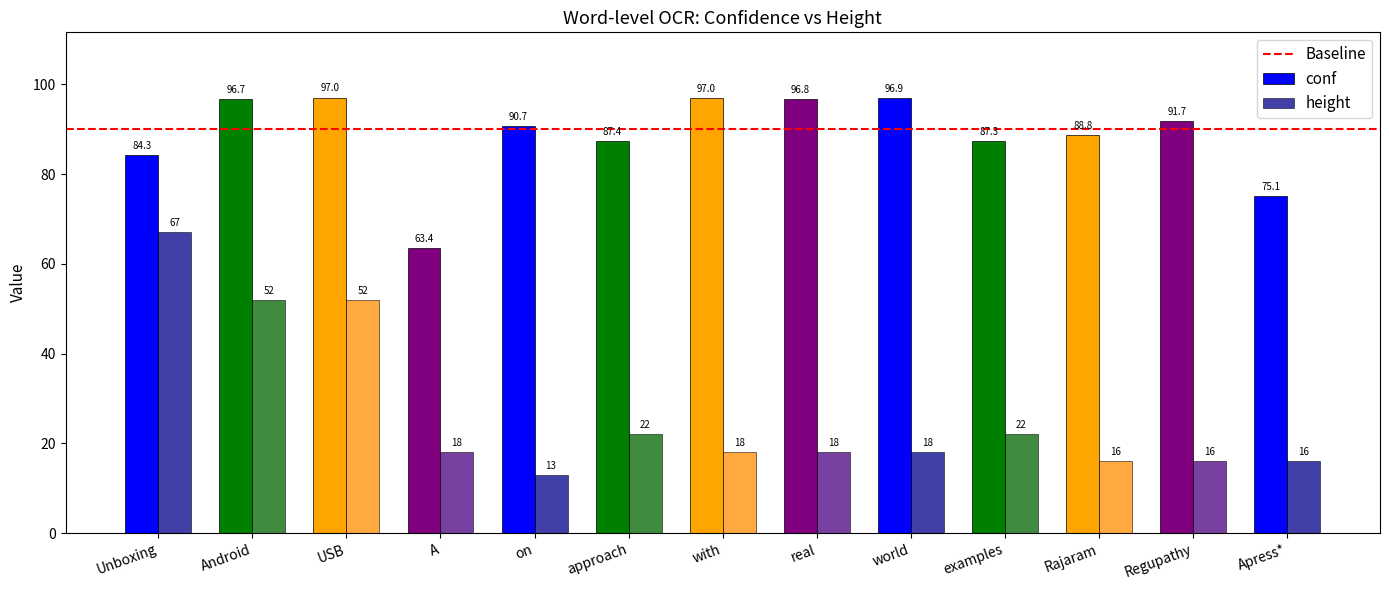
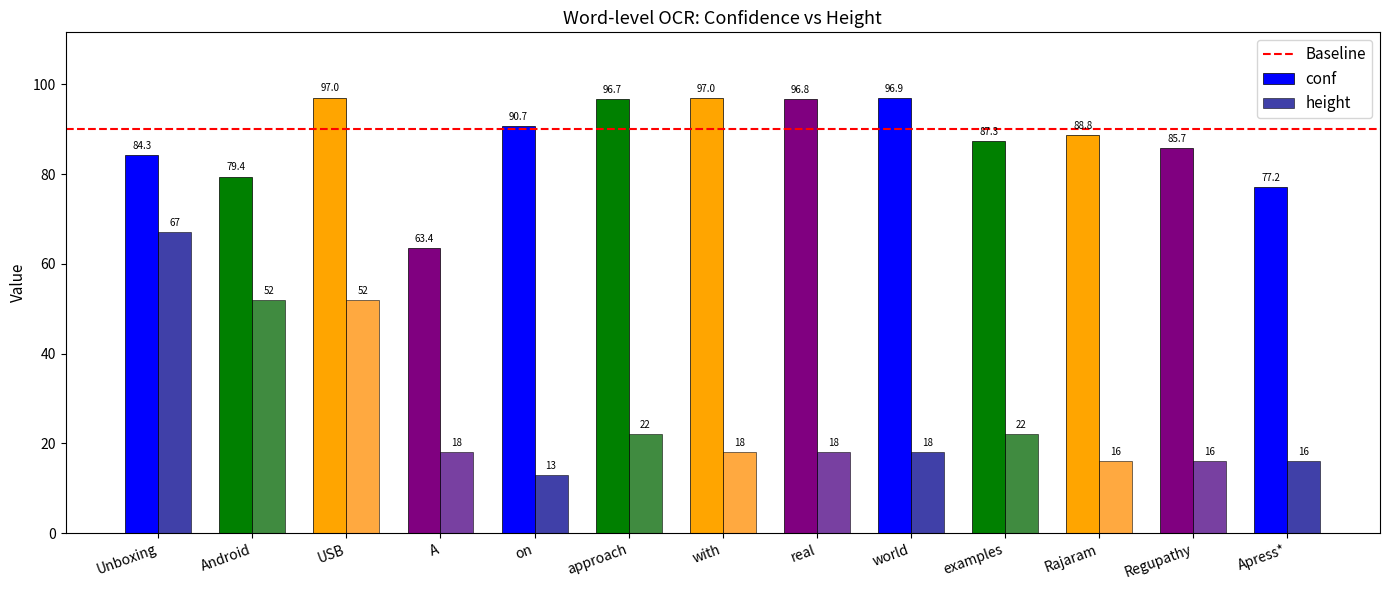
  {
    "conf": {
      "Unboxing": 84.3,
-     "Android": 96.7,
+     "Android": 79.4,
      "USB": 97.0,
      "A": 63.4,
      "on": 90.7,
-     "approach": 87.4,
+     "approach": 96.7,
      "with": 97.0,
      "real": 96.8,
      "world": 96.9,
      "examples": 87.3,
      "Rajaram": 88.8,
-     "Regupathy": 91.7,
-     "Apress*": 75.1
+     "Regupathy": 85.7,
+     "Apress*": 77.2
    },
    "height": {
      "Unboxing": 67,
      "Android": 52,
      "USB": 52,
      "A": 18,
      "on": 13,
      "approach": 22,
      "with": 18,
      "real": 18,
      "world": 18,
      "examples": 22,
      "Rajaram": 16,
      "Regupathy": 16,
      "Apress*": 16
    }
  }
